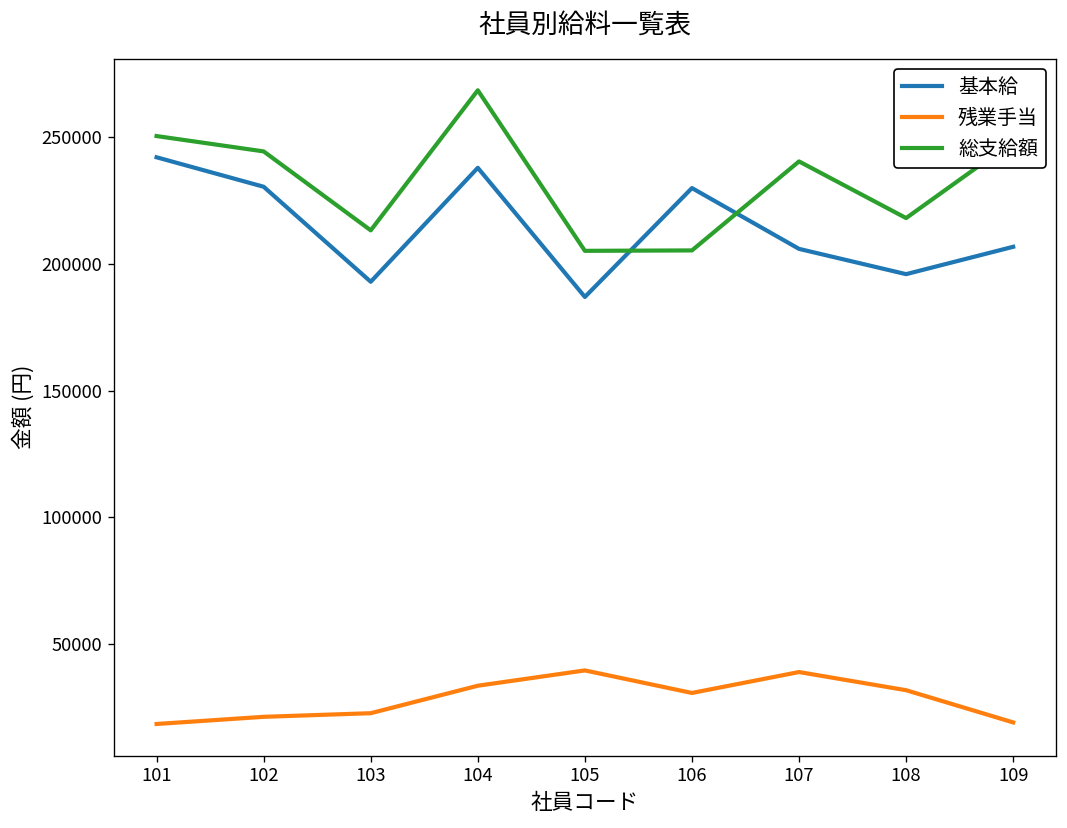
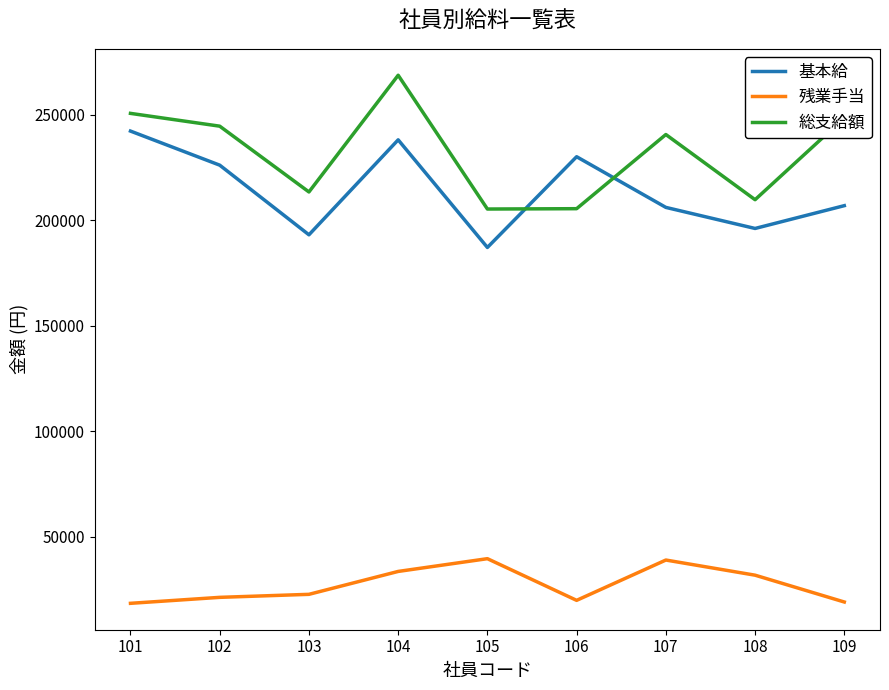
  {
    "基本給": {
      "101": 242000,
-     "102": 231000,
+     "102": 226000,
      "103": 193000,
      "104": 238000,
      "105": 187000,
      "106": 230000,
      "107": 206000,
      "108": 196000,
      "109": 207000
    },
    "残業手当": {
      "101": 18000,
      "102": 21000,
      "103": 23000,
      "104": 33000,
      "105": 40000,
-     "106": 31000,
+     "106": 20000,
      "107": 39000,
      "108": 32000,
      "109": 19000
    },
    "総支給額": {
      "101": 251000,
      "102": 244000,
      "103": 213000,
      "104": 269000,
      "105": 205000,
      "106": 205000,
      "107": 241000,
-     "108": 218000
+     "108": 210000
    }
  }
